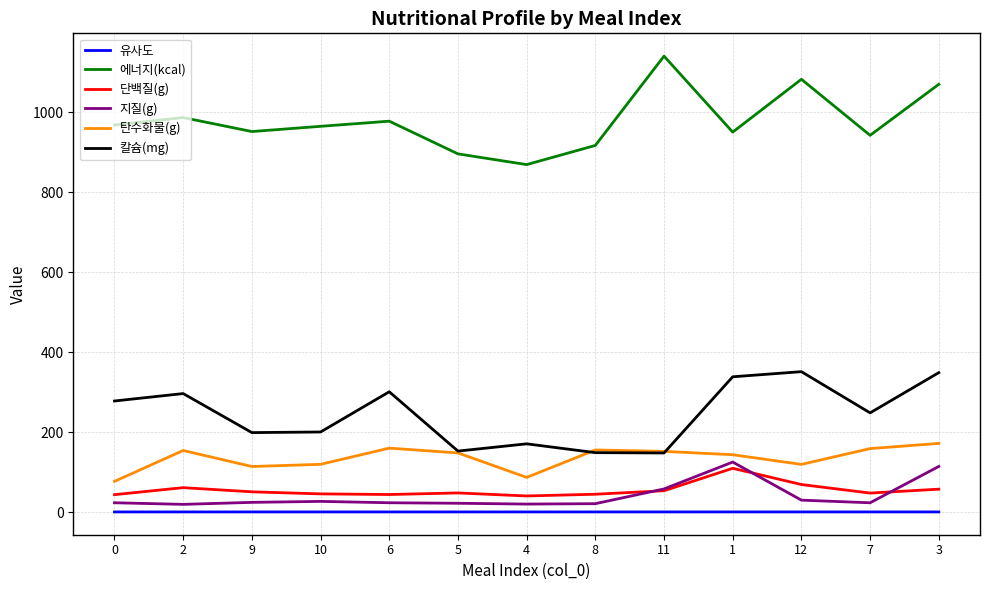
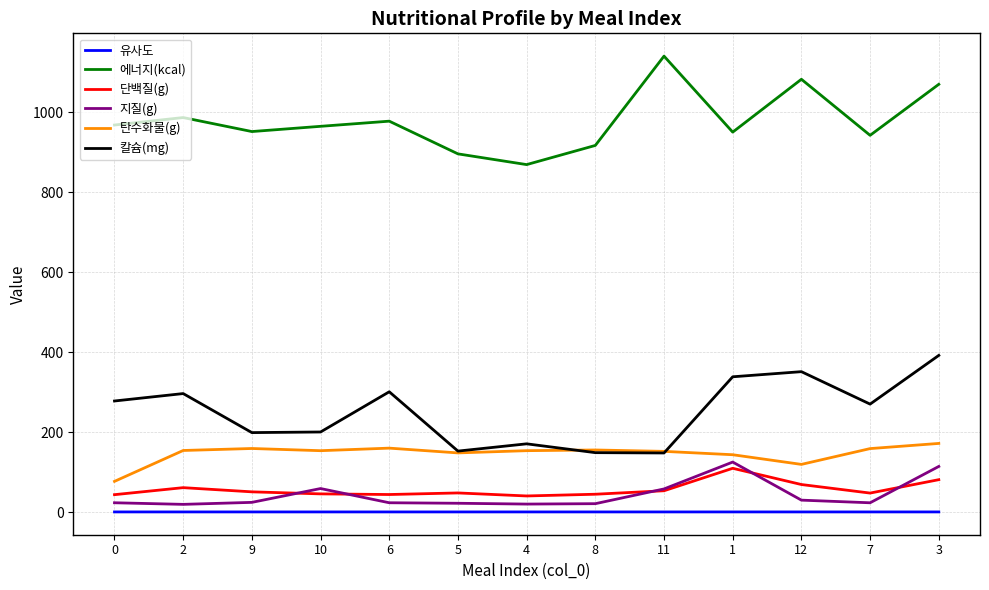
  {
    "유사도": {
      "0": 0,
      "2": 0,
      "9": 0,
      "10": 0,
      "6": 0,
      "5": 0,
      "4": 0,
      "8": 0,
      "11": 0,
      "1": 0,
      "12": 0,
      "7": 0,
      "3": 0
    },
    "에너지(kcal)": {
      "9": 950,
      "10": 960,
      "6": 980,
      "5": 900,
      "4": 870,
      "8": 920,
      "11": 1140,
      "1": 950,
      "12": 1080,
      "7": 940,
      "3": 1070
    },
    "단백질(g)": {
      "0": 40,
      "2": 60,
      "9": 50,
      "10": 50,
      "6": 40,
      "5": 50,
      "4": 40,
      "8": 50,
      "1": 110,
      "12": 70,
      "7": 50,
-     "3": 60
+     "3": 80
    },
    "지질(g)": {
      "0": 20,
      "2": 20,
      "9": 20,
-     "10": 30,
+     "10": 60,
      "6": 20,
      "5": 20,
      "4": 20,
      "8": 20,
      "1": 130,
      "12": 30,
      "7": 20,
      "3": 110
    },
    "탄수화물(g)": {
      "0": 80,
      "2": 150,
-     "9": 110,
-     "10": 120,
+     "9": 160,
+     "10": 150,
      "6": 160,
-     "4": 90,
+     "4": 150,
      "8": 160,
      "1": 140,
      "12": 120,
      "7": 160,
      "3": 170
    },
    "칼슘(mg)": {
      "0": 280,
      "2": 300,
      "9": 200,
      "10": 200,
      "6": 300,
      "4": 170,
      "8": 150,
      "1": 340,
      "12": 350,
-     "7": 250,
-     "3": 350
+     "7": 270,
+     "3": 390
    }
  }
